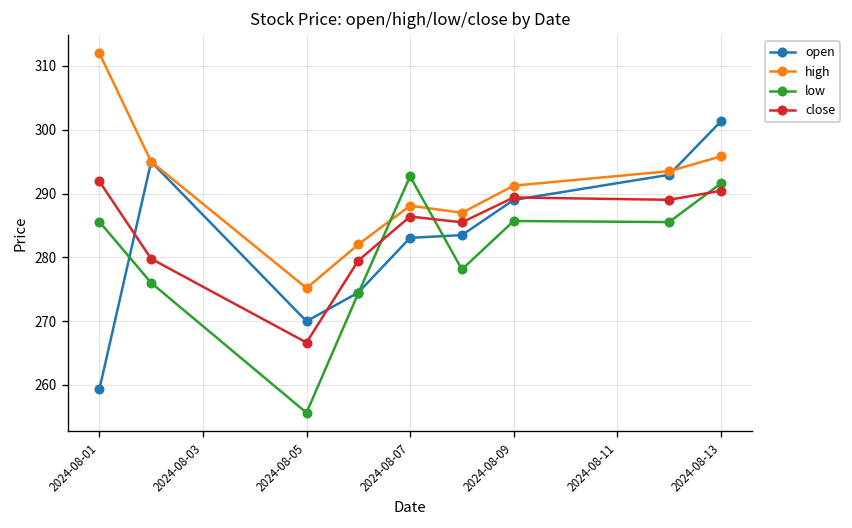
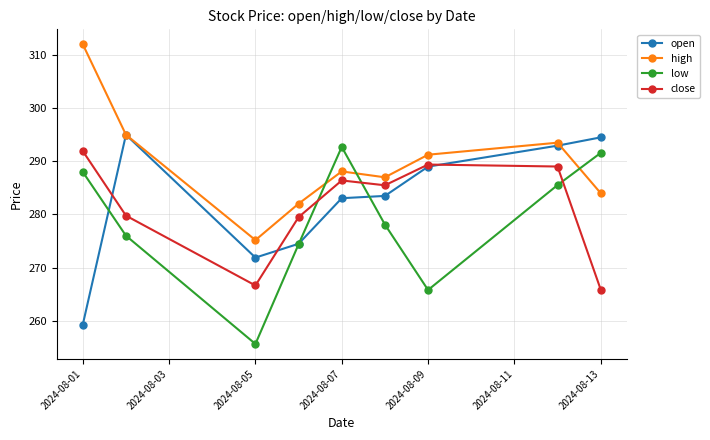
  {
    "open": {
      "2024-08-01": 259,
-     "2024-08-05": 270,
+     "2024-08-05": 272,
      "2024-08-07": 283,
-     "2024-08-13": 301
+     "2024-08-13": 295
    },
    "high": {
      "2024-08-01": 312,
      "2024-08-05": 275,
      "2024-08-07": 288,
      "2024-08-09": 291,
-     "2024-08-13": 296
+     "2024-08-13": 284
    },
    "low": {
-     "2024-08-01": 286,
+     "2024-08-01": 288,
      "2024-08-05": 256,
      "2024-08-07": 293,
-     "2024-08-09": 286,
+     "2024-08-09": 266,
      "2024-08-13": 292
    },
    "close": {
      "2024-08-01": 292,
      "2024-08-05": 267,
      "2024-08-07": 286,
-     "2024-08-13": 290
+     "2024-08-13": 266
    }
  }
